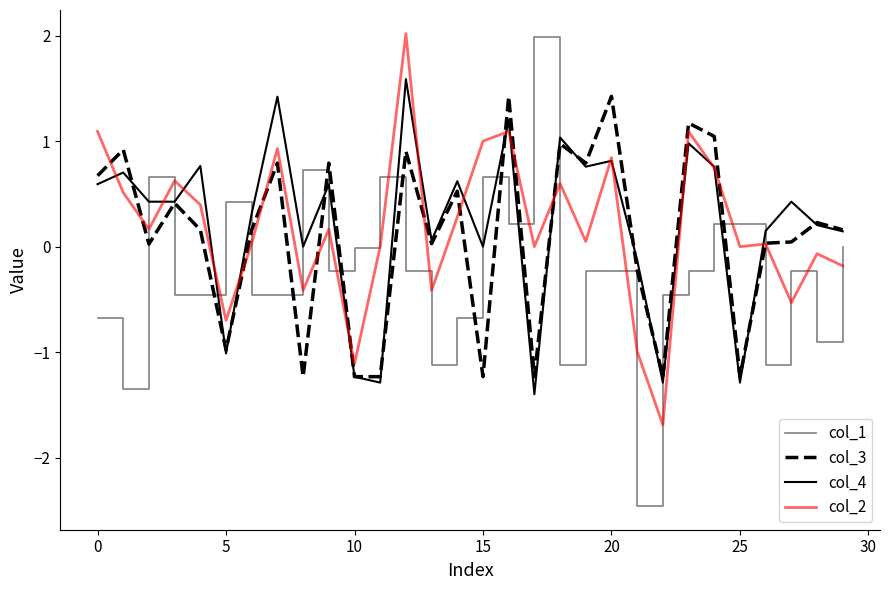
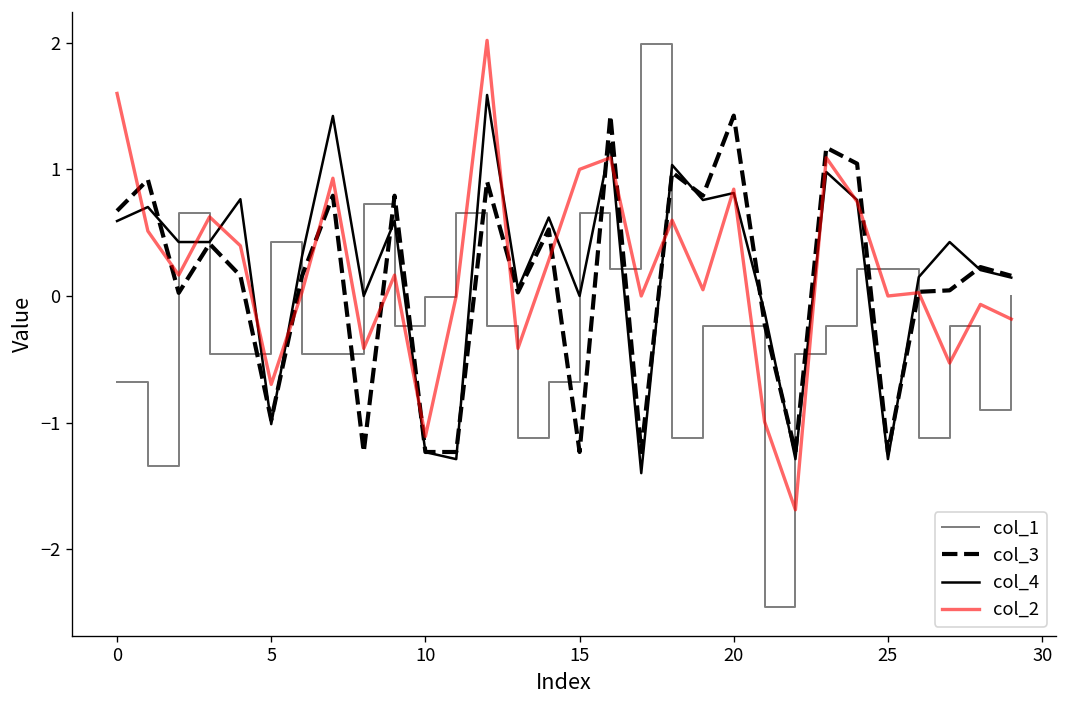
  {
    "col_1": {
      "0": -0.68,
      "5": 0.43,
      "10": -0.01,
      "15": 0.66,
      "20": -0.23,
      "25": 0.21
    },
    "col_2": {
-     "0": 1.09,
+     "0": 1.60,
      "5": -0.70,
      "10": -1.11,
      "15": 1.00,
      "20": 0.84,
      "25": 0.00
    }
  }
